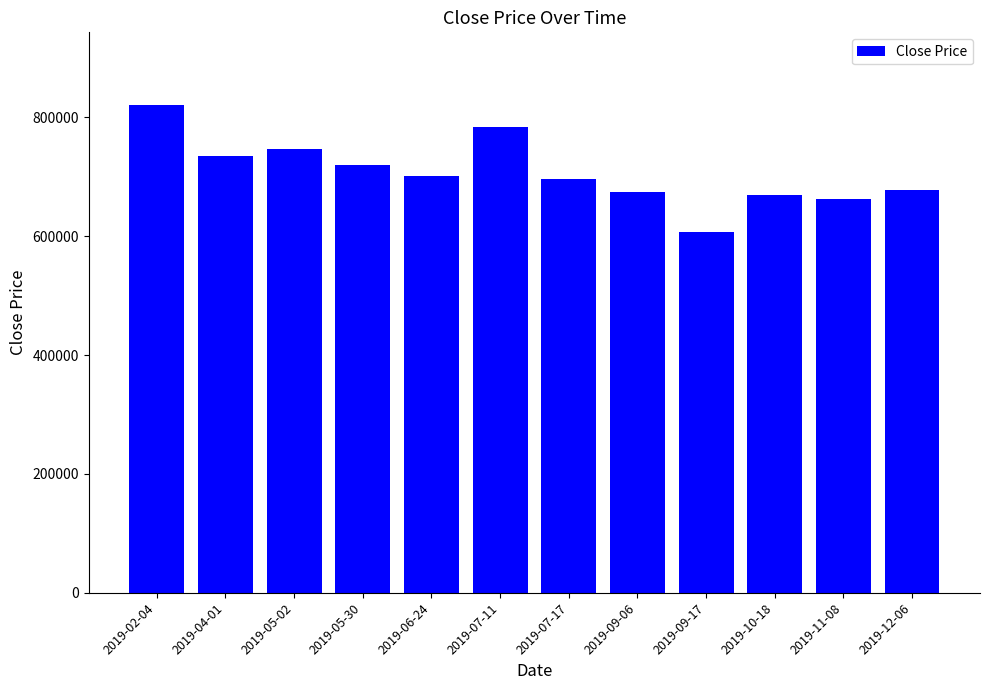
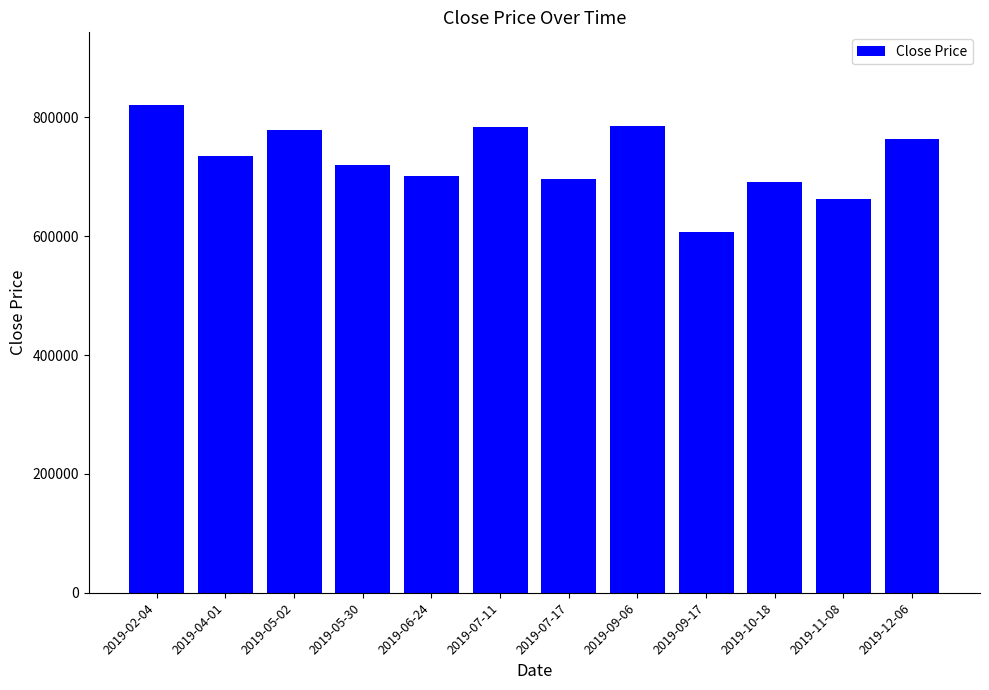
  {
    "2019-02-04": 820000,
    "2019-04-01": 740000,
-   "2019-05-02": 750000,
+   "2019-05-02": 780000,
    "2019-05-30": 720000,
    "2019-06-24": 700000,
    "2019-07-11": 780000,
    "2019-07-17": 700000,
-   "2019-09-06": 680000,
+   "2019-09-06": 790000,
    "2019-09-17": 610000,
-   "2019-10-18": 670000,
+   "2019-10-18": 690000,
    "2019-11-08": 660000,
-   "2019-12-06": 680000
+   "2019-12-06": 760000
  }
